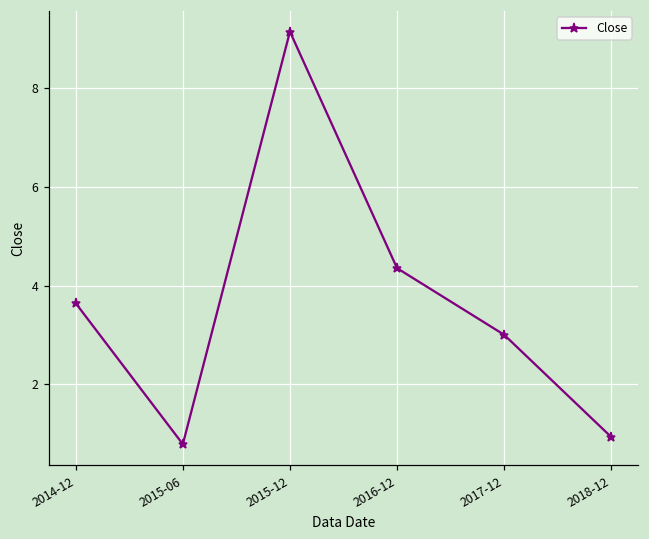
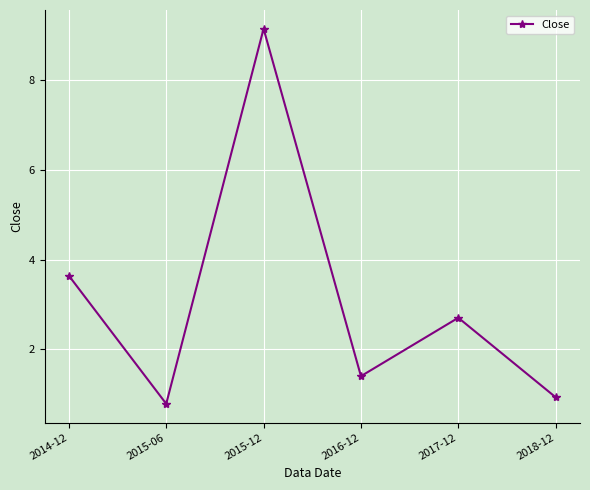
  {
    "2014-12": 3.6,
    "2015-06": 0.8,
    "2015-12": 9.2,
-   "2016-12": 4.4,
-   "2017-12": 3.0,
+   "2016-12": 1.4,
+   "2017-12": 2.7,
    "2018-12": 0.9
  }
